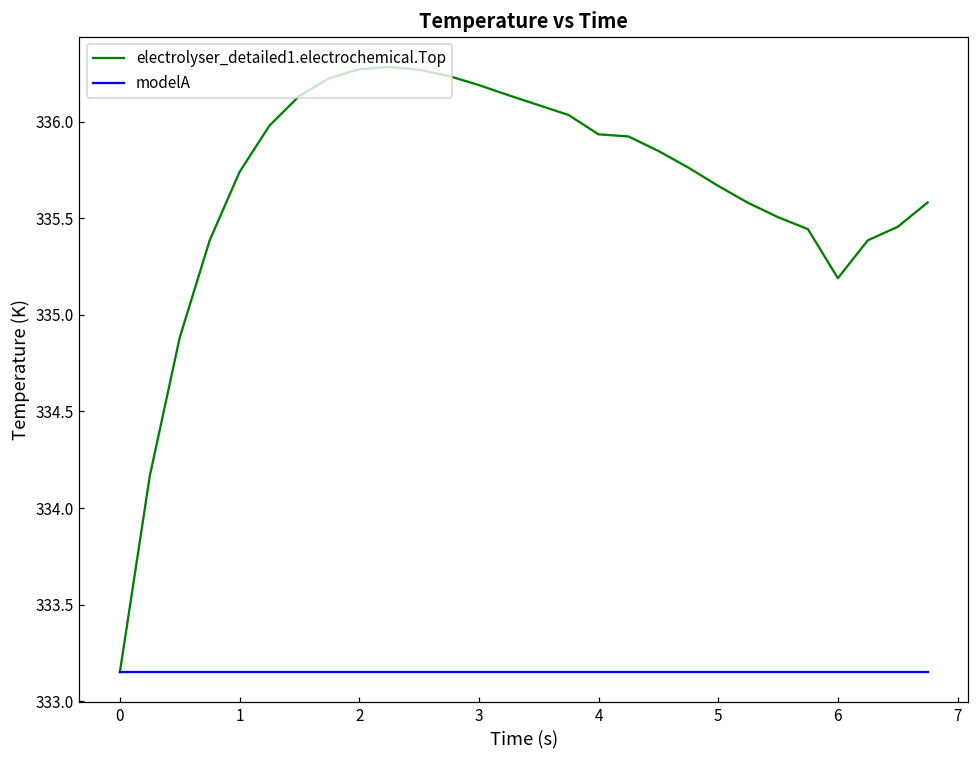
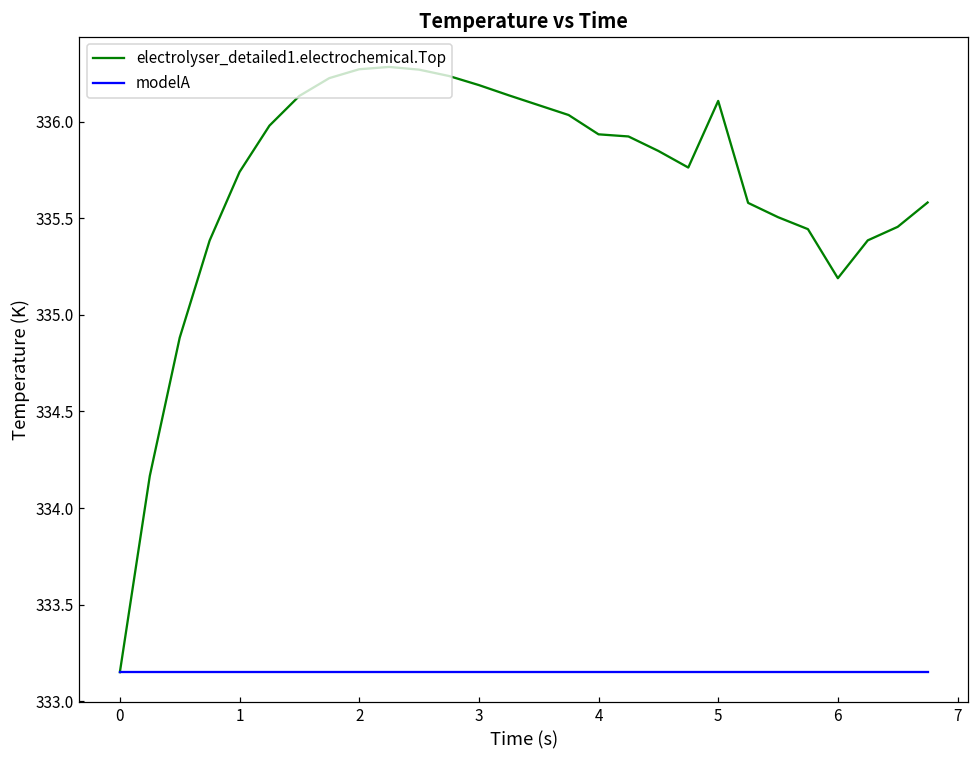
  {
    "electrolyser_detailed1.electrochemical.Top": {
      "1": 335.74,
      "3": 336.19,
      "4": 335.94,
-     "5": 335.67,
+     "5": 336.11,
      "6": 335.19
    },
    "modelA": {
      "1": 333.15,
      "2": 333.15,
      "3": 333.15,
      "4": 333.15,
      "5": 333.15,
      "6": 333.15
    }
  }
